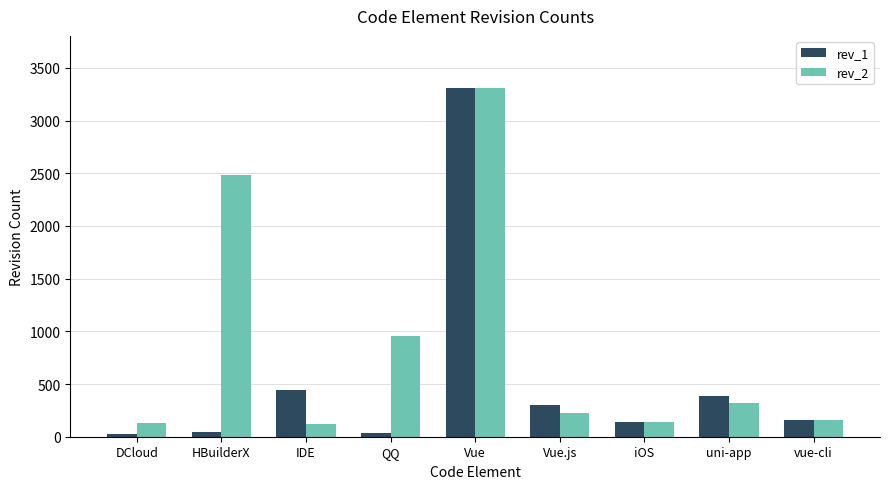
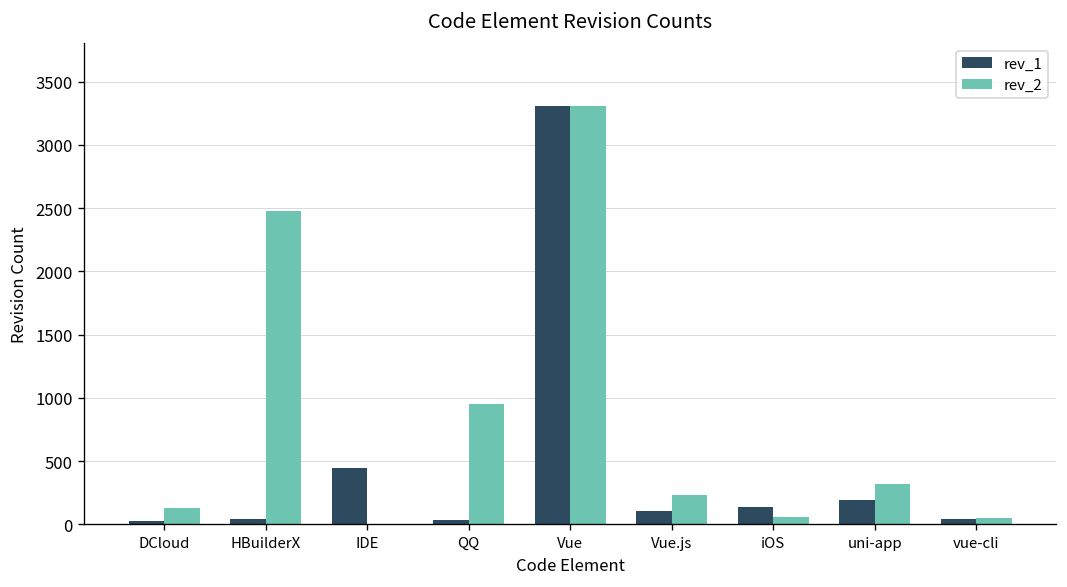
  {
    "rev_1": {
      "DCloud": 30,
      "HBuilderX": 40,
      "IDE": 450,
      "QQ": 30,
      "Vue": 3310,
-     "Vue.js": 300,
+     "Vue.js": 110,
      "iOS": 140,
-     "uni-app": 390,
-     "vue-cli": 160
+     "uni-app": 190,
+     "vue-cli": 40
    },
    "rev_2": {
      "DCloud": 130,
      "HBuilderX": 2480,
-     "IDE": 120,
+     "IDE": 0,
      "QQ": 950,
      "Vue": 3310,
      "Vue.js": 230,
-     "iOS": 140,
+     "iOS": 60,
      "uni-app": 320,
-     "vue-cli": 160
+     "vue-cli": 50
    }
  }
